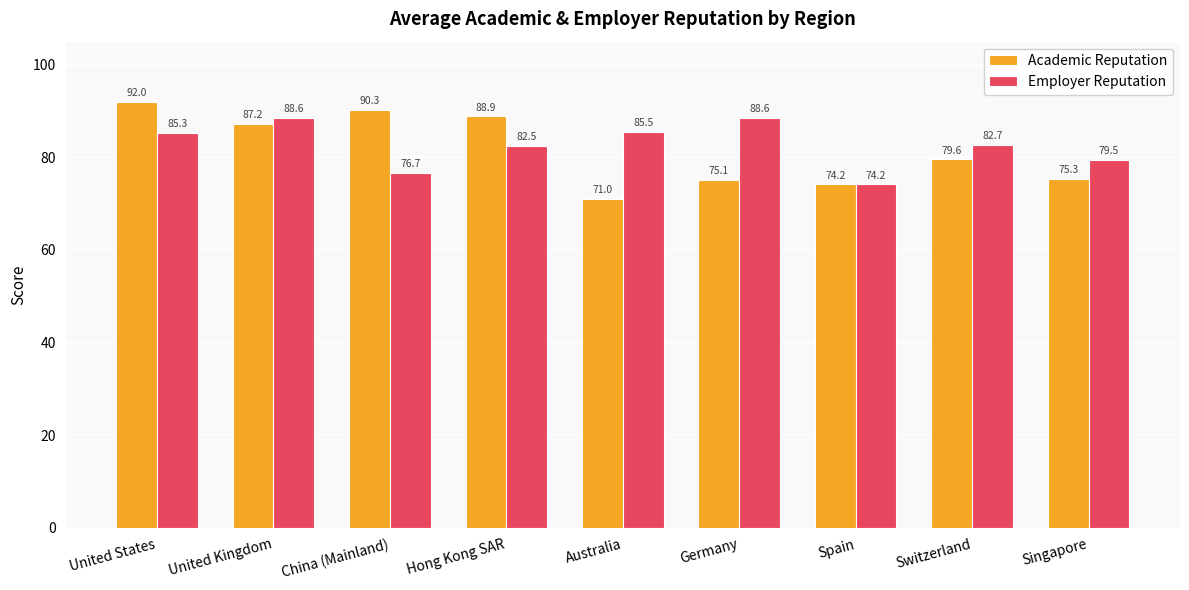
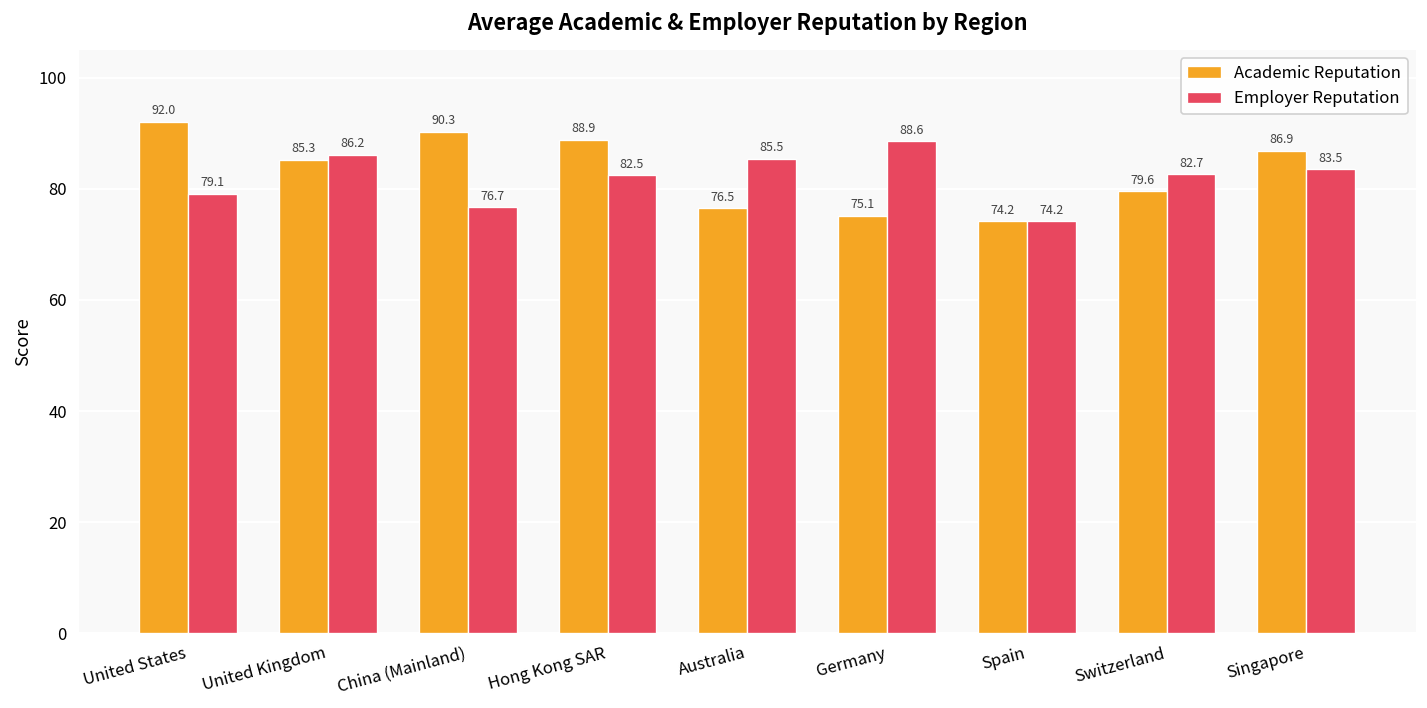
  {
    "Academic Reputation": {
      "United States": 92.0,
-     "United Kingdom": 87.2,
+     "United Kingdom": 85.3,
      "China (Mainland)": 90.3,
      "Hong Kong SAR": 88.9,
-     "Australia": 71.0,
+     "Australia": 76.5,
      "Germany": 75.1,
      "Spain": 74.2,
      "Switzerland": 79.6,
-     "Singapore": 75.3
+     "Singapore": 86.9
    },
    "Employer Reputation": {
-     "United States": 85.3,
-     "United Kingdom": 88.6,
+     "United States": 79.1,
+     "United Kingdom": 86.2,
      "China (Mainland)": 76.7,
      "Hong Kong SAR": 82.5,
      "Australia": 85.5,
      "Germany": 88.6,
      "Spain": 74.2,
      "Switzerland": 82.7,
-     "Singapore": 79.5
+     "Singapore": 83.5
    }
  }
